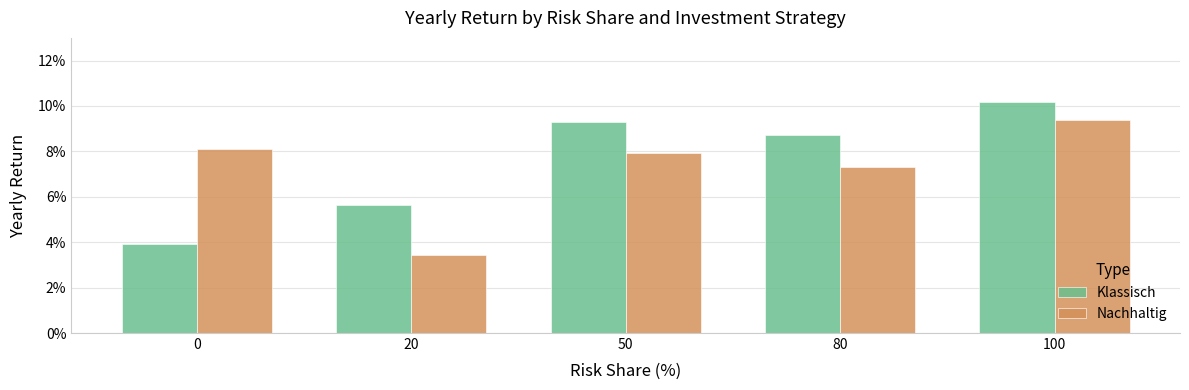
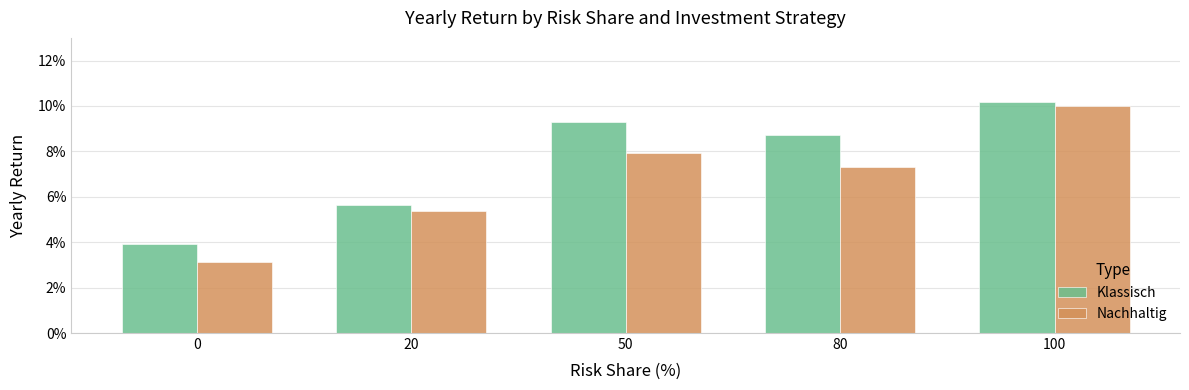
  {
    "Klassisch": {
      "0": "3.9%",
      "20": "5.6%",
      "50": "9.3%",
      "80": "8.7%",
      "100": "10.2%"
    },
    "Nachhaltig": {
-     "0": "8.1%",
-     "20": "3.5%",
+     "0": "3.2%",
+     "20": "5.4%",
      "50": "7.9%",
      "80": "7.3%",
-     "100": "9.4%"
+     "100": "10.0%"
    }
  }
